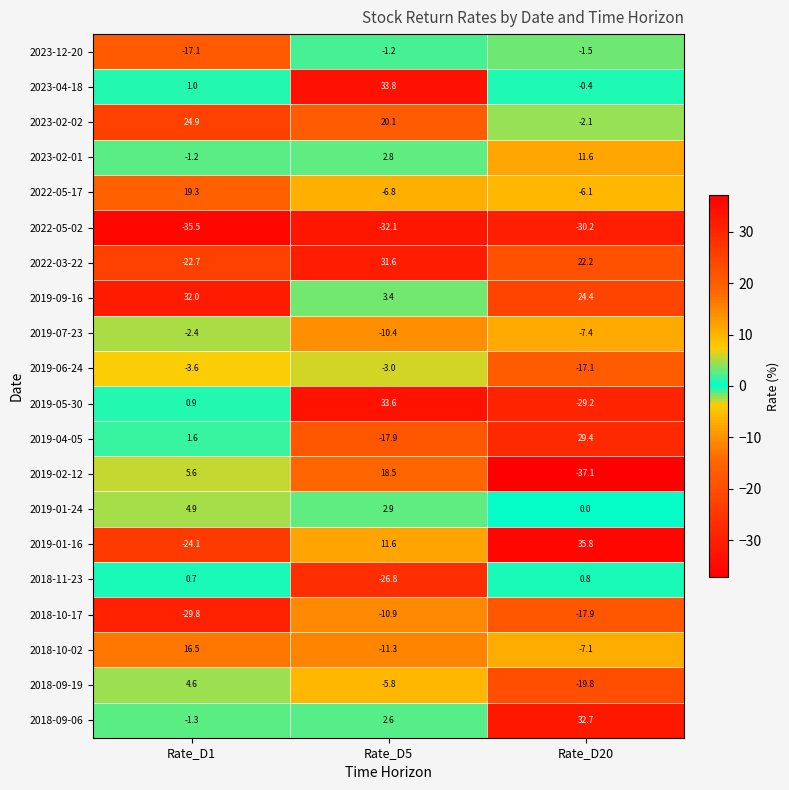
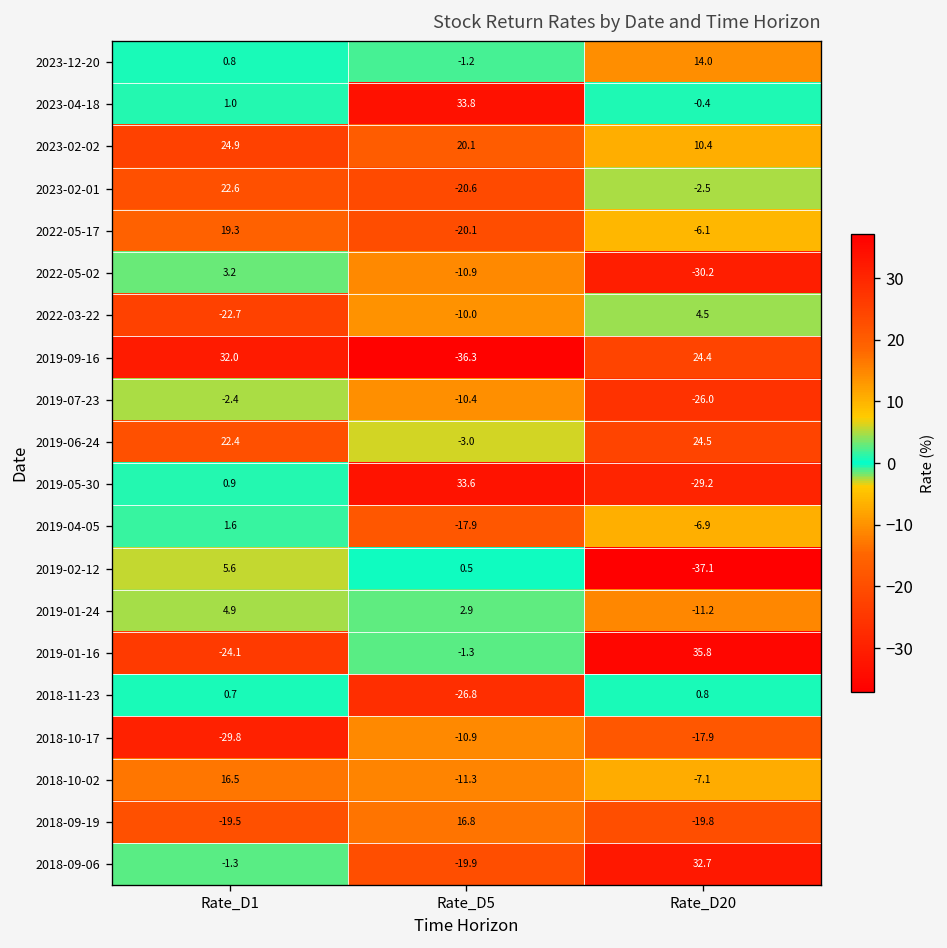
  {
    "2023-12-20": {
-     "Rate_D1": -17.1,
+     "Rate_D1": 0.8,
      "Rate_D5": -1.2,
-     "Rate_D20": -1.5
+     "Rate_D20": 14.0
    },
    "2023-04-18": {
      "Rate_D1": 1.0,
      "Rate_D5": 33.8,
      "Rate_D20": -0.4
    },
    "2023-02-02": {
      "Rate_D1": 24.9,
      "Rate_D5": 20.1,
-     "Rate_D20": -2.1
+     "Rate_D20": 10.4
    },
    "2023-02-01": {
-     "Rate_D1": -1.2,
-     "Rate_D5": 2.8,
-     "Rate_D20": 11.6
+     "Rate_D1": 22.6,
+     "Rate_D5": -20.6,
+     "Rate_D20": -2.5
    },
    "2022-05-17": {
      "Rate_D1": 19.3,
-     "Rate_D5": -6.8,
+     "Rate_D5": -20.1,
      "Rate_D20": -6.1
    },
    "2022-05-02": {
-     "Rate_D1": -35.5,
-     "Rate_D5": -32.1,
+     "Rate_D1": 3.2,
+     "Rate_D5": -10.9,
      "Rate_D20": -30.2
    },
    "2022-03-22": {
      "Rate_D1": -22.7,
-     "Rate_D5": 31.6,
-     "Rate_D20": 22.2
+     "Rate_D5": -10.0,
+     "Rate_D20": 4.5
    },
    "2019-09-16": {
      "Rate_D1": 32.0,
-     "Rate_D5": 3.4,
+     "Rate_D5": -36.3,
      "Rate_D20": 24.4
    },
    "2019-07-23": {
      "Rate_D1": -2.4,
      "Rate_D5": -10.4,
-     "Rate_D20": -7.4
+     "Rate_D20": -26.0
    },
    "2019-06-24": {
-     "Rate_D1": -3.6,
+     "Rate_D1": 22.4,
      "Rate_D5": -3.0,
-     "Rate_D20": -17.1
+     "Rate_D20": 24.5
    },
    "2019-05-30": {
      "Rate_D1": 0.9,
      "Rate_D5": 33.6,
      "Rate_D20": -29.2
    },
    "2019-04-05": {
      "Rate_D1": 1.6,
      "Rate_D5": -17.9,
-     "Rate_D20": 29.4
+     "Rate_D20": -6.9
    },
    "2019-02-12": {
      "Rate_D1": 5.6,
-     "Rate_D5": 18.5,
+     "Rate_D5": 0.5,
      "Rate_D20": -37.1
    },
    "2019-01-24": {
      "Rate_D1": 4.9,
      "Rate_D5": 2.9,
-     "Rate_D20": 0.0
+     "Rate_D20": -11.2
    },
    "2019-01-16": {
      "Rate_D1": -24.1,
-     "Rate_D5": 11.6,
+     "Rate_D5": -1.3,
      "Rate_D20": 35.8
    },
    "2018-11-23": {
      "Rate_D1": 0.7,
      "Rate_D5": -26.8,
      "Rate_D20": 0.8
    },
    "2018-10-17": {
      "Rate_D1": -29.8,
      "Rate_D5": -10.9,
      "Rate_D20": -17.9
    },
    "2018-10-02": {
      "Rate_D1": 16.5,
      "Rate_D5": -11.3,
      "Rate_D20": -7.1
    },
    "2018-09-19": {
-     "Rate_D1": 4.6,
-     "Rate_D5": -5.8,
+     "Rate_D1": -19.5,
+     "Rate_D5": 16.8,
      "Rate_D20": -19.8
    },
    "2018-09-06": {
      "Rate_D1": -1.3,
-     "Rate_D5": 2.6,
+     "Rate_D5": -19.9,
      "Rate_D20": 32.7
    }
  }
